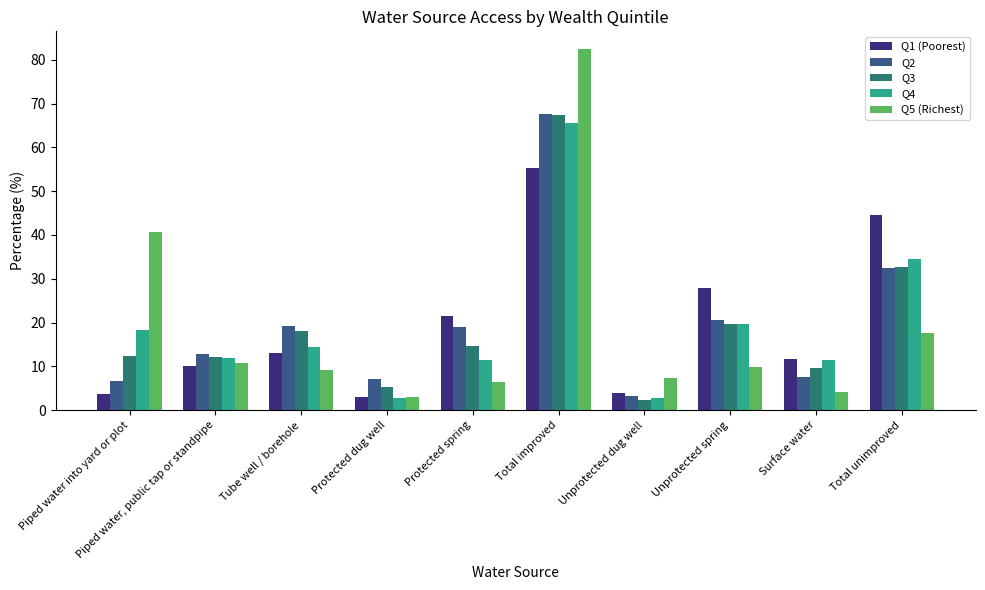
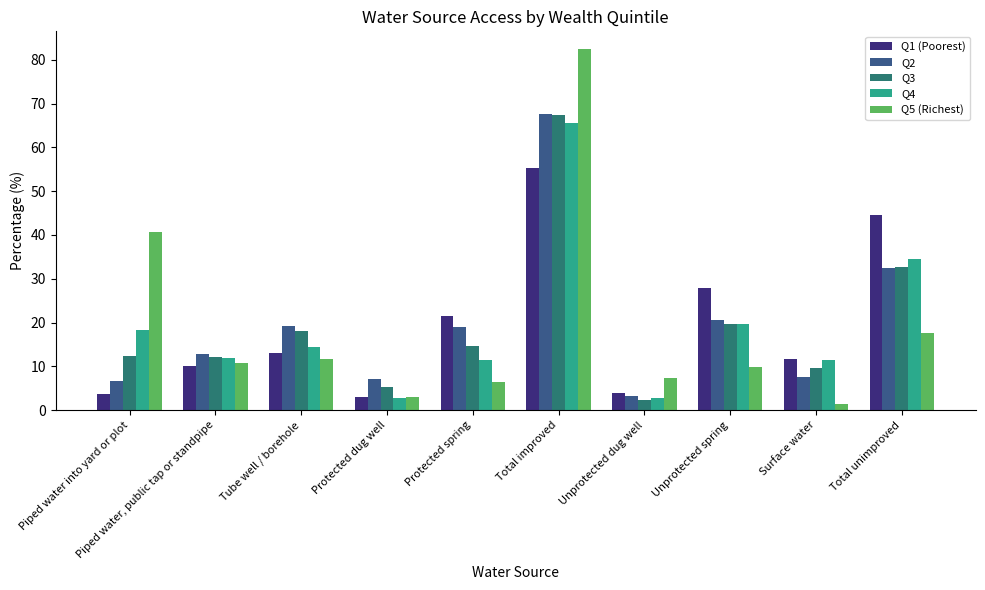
  {
    "Q5 (Richest)": {
      "Piped water into yard or plot": 41,
      "Piped water, public tap or standpipe": 11,
-     "Tube well / borehole": 9,
+     "Tube well / borehole": 12,
      "Protected dug well": 3,
      "Protected spring": 6,
      "Total improved": 82,
      "Unprotected dug well": 7,
      "Unprotected spring": 10,
-     "Surface water": 4,
+     "Surface water": 1,
      "Total unimproved": 18
    }
  }
